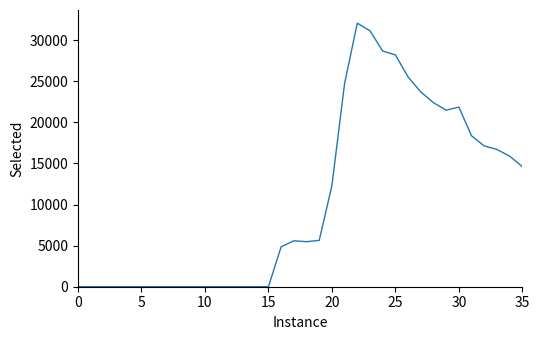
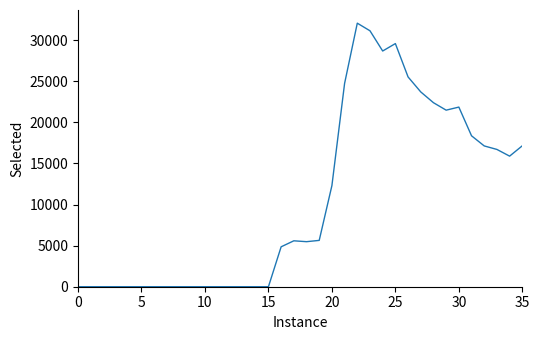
  {
    "0": 0,
    "5": 0,
    "10": 0,
    "15": 0,
    "20": 12000,
-   "25": 28000,
+   "25": 30000,
    "30": 22000,
-   "35": 15000
+   "35": 17000
  }
